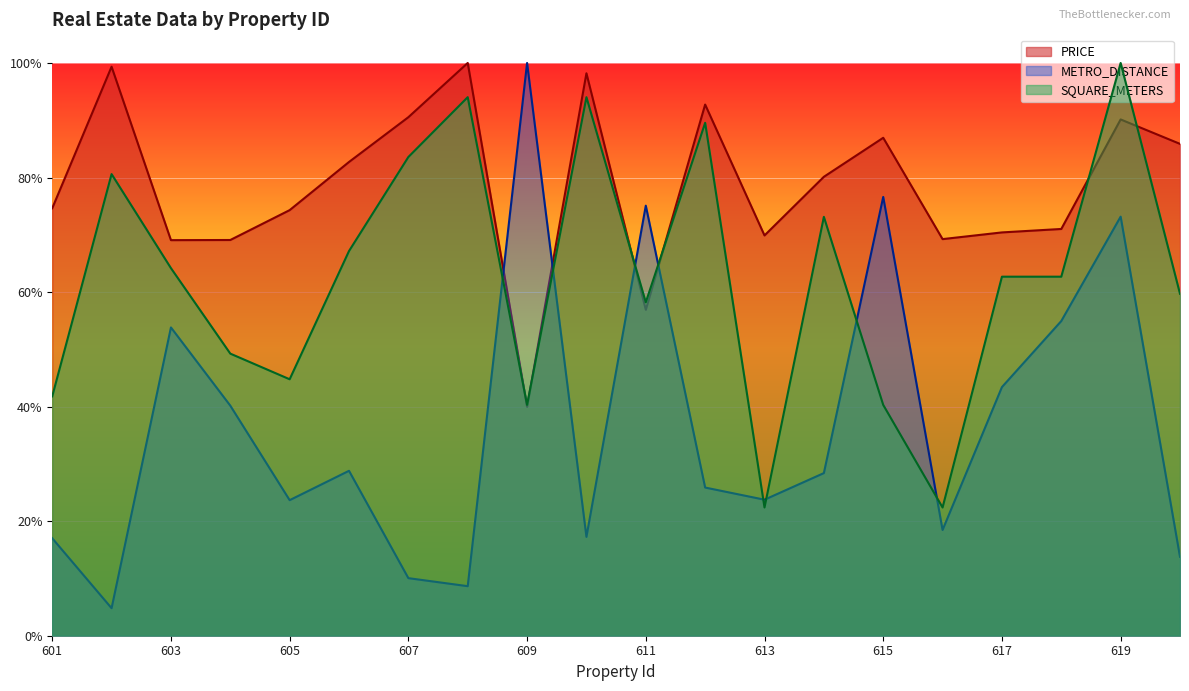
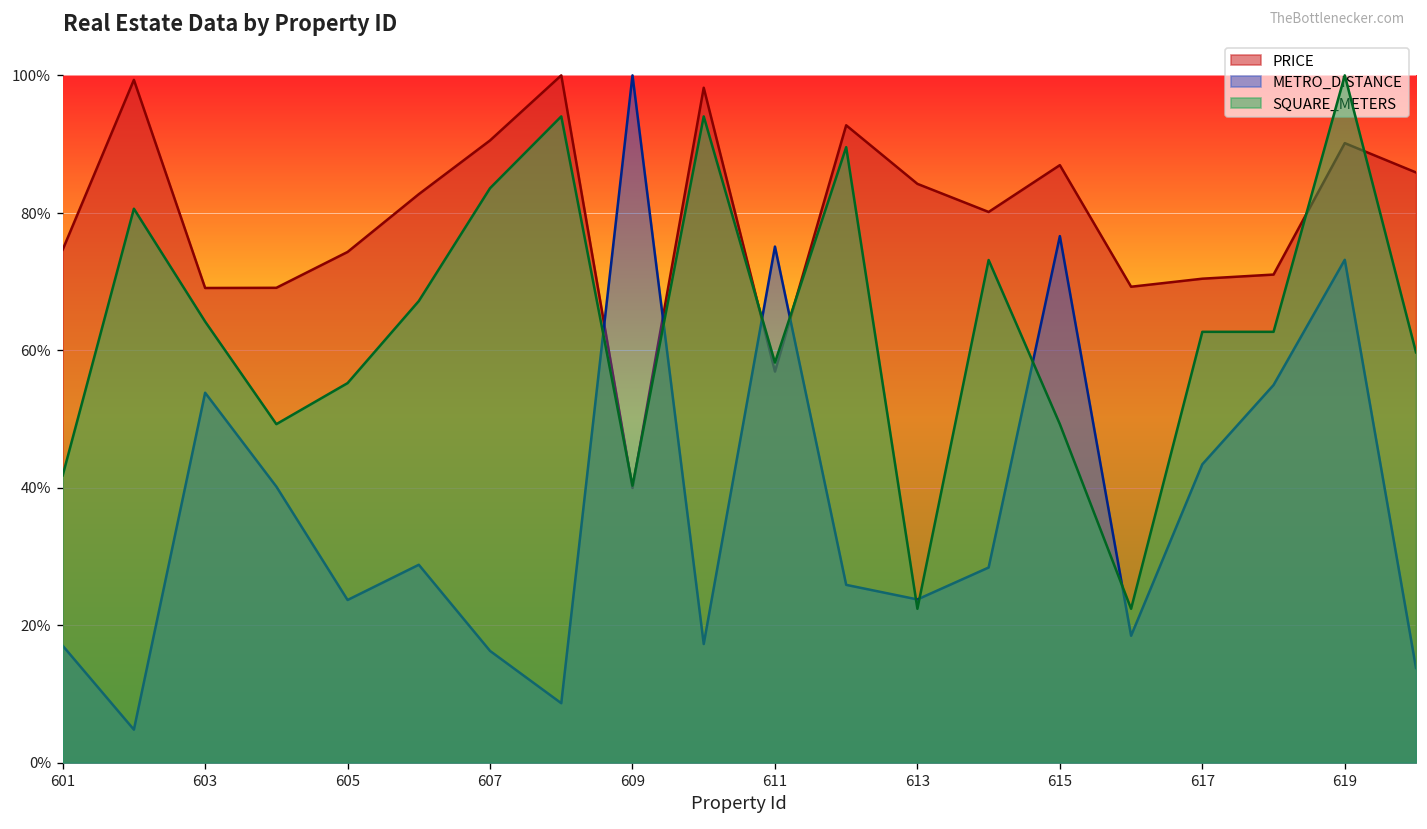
  {
    "PRICE": {
      "601": "75%",
      "603": "69%",
      "605": "74%",
      "607": "91%",
      "611": "57%",
-     "613": "70%",
+     "613": "84%",
      "615": "87%",
      "617": "70%",
      "619": "90%"
    },
    "METRO_DISTANCE": {
      "601": "17%",
      "603": "54%",
      "605": "24%",
-     "607": "10%",
+     "607": "16%",
      "609": "100%",
      "611": "75%",
      "613": "24%",
      "615": "77%",
      "617": "43%",
      "619": "73%"
    },
    "SQUARE_METERS": {
      "601": "42%",
      "603": "64%",
-     "605": "45%",
+     "605": "55%",
      "607": "84%",
      "611": "58%",
      "613": "22%",
-     "615": "40%",
+     "615": "49%",
      "617": "63%"
    }
  }
